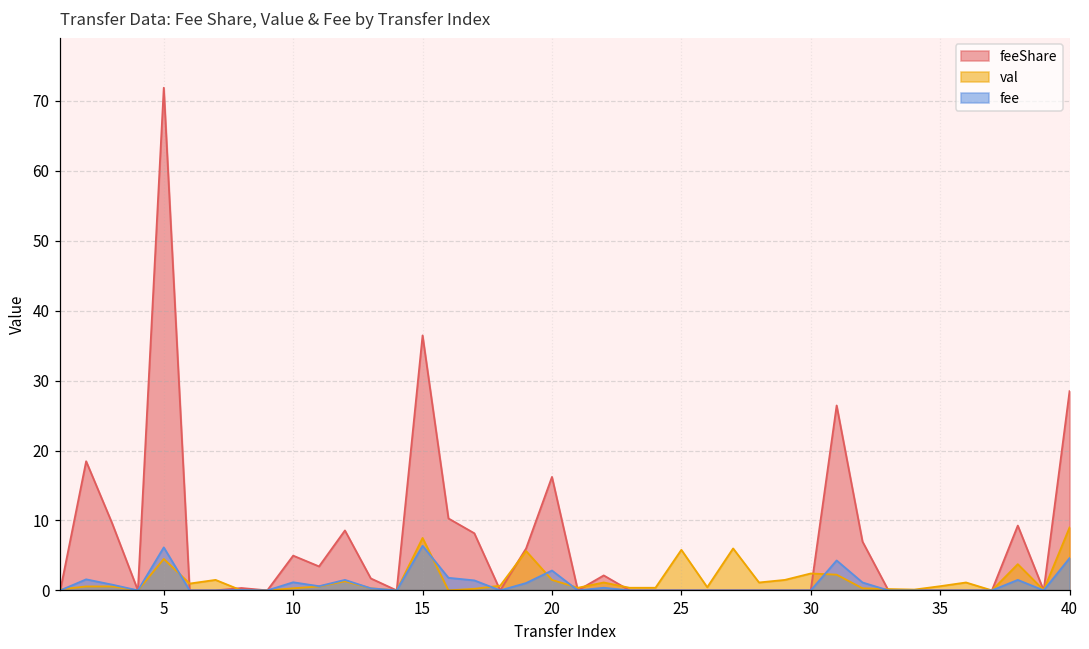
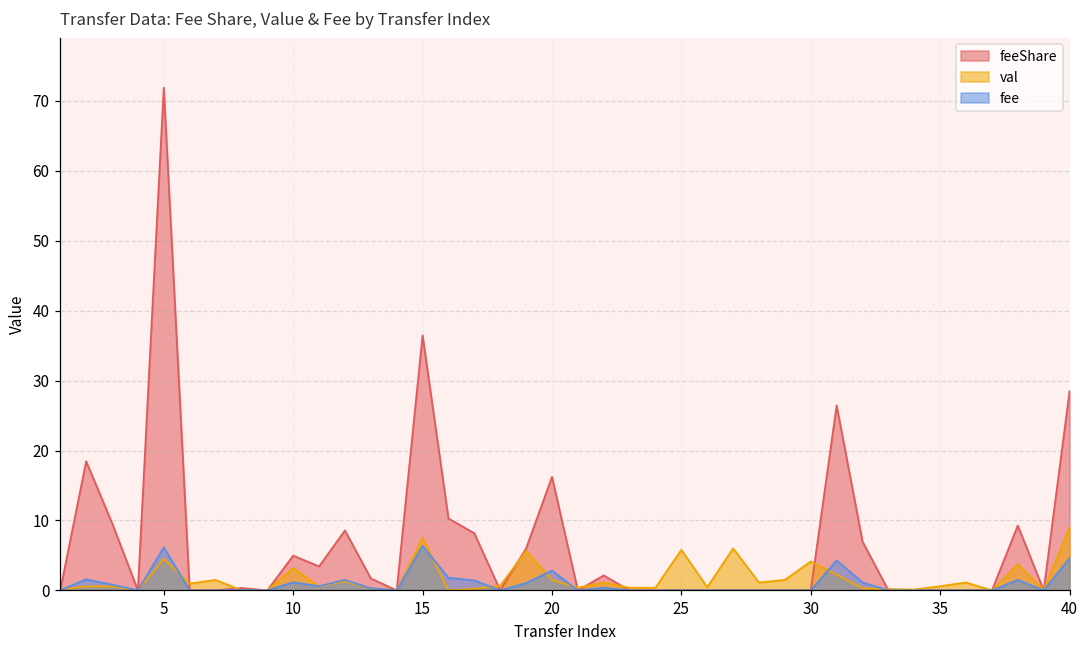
  {
    "feeShare": {
      "5": 72,
      "10": 5,
      "15": 36,
      "20": 16,
      "40": 28
    },
    "val": {
      "5": 5,
-     "10": 0,
+     "10": 3,
      "15": 8,
      "20": 2,
      "25": 6,
-     "30": 2,
+     "30": 4,
      "35": 1,
      "40": 9
    },
    "fee": {
      "5": 6,
      "10": 1,
      "15": 6,
      "20": 3,
      "40": 5
    }
  }
